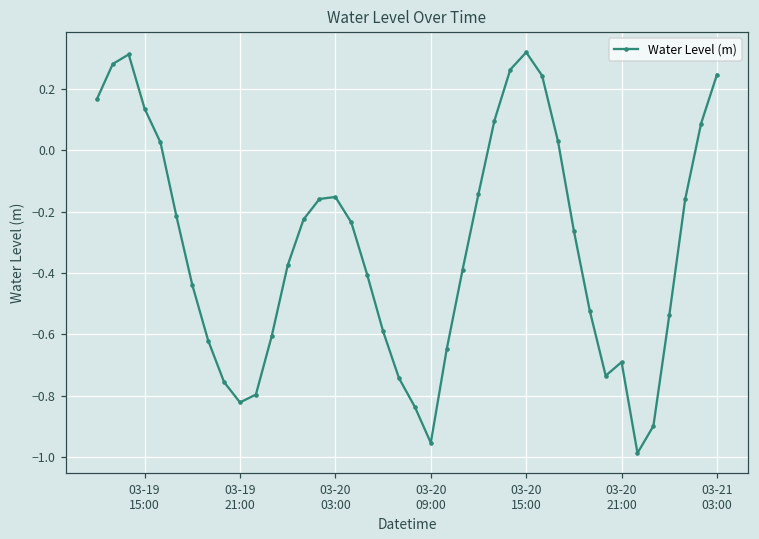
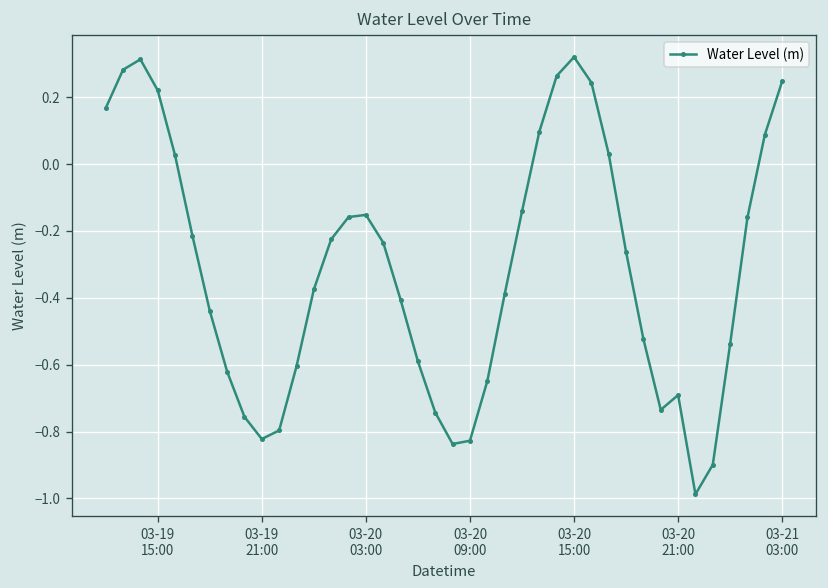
  {
-   "03-19 15:00": 0.14,
+   "03-19 15:00": 0.22,
    "03-19 21:00": -0.82,
    "03-20 03:00": -0.15,
-   "03-20 09:00": -0.95,
+   "03-20 09:00": -0.83,
    "03-20 15:00": 0.32,
    "03-20 21:00": -0.69,
    "03-21 03:00": 0.25
  }
